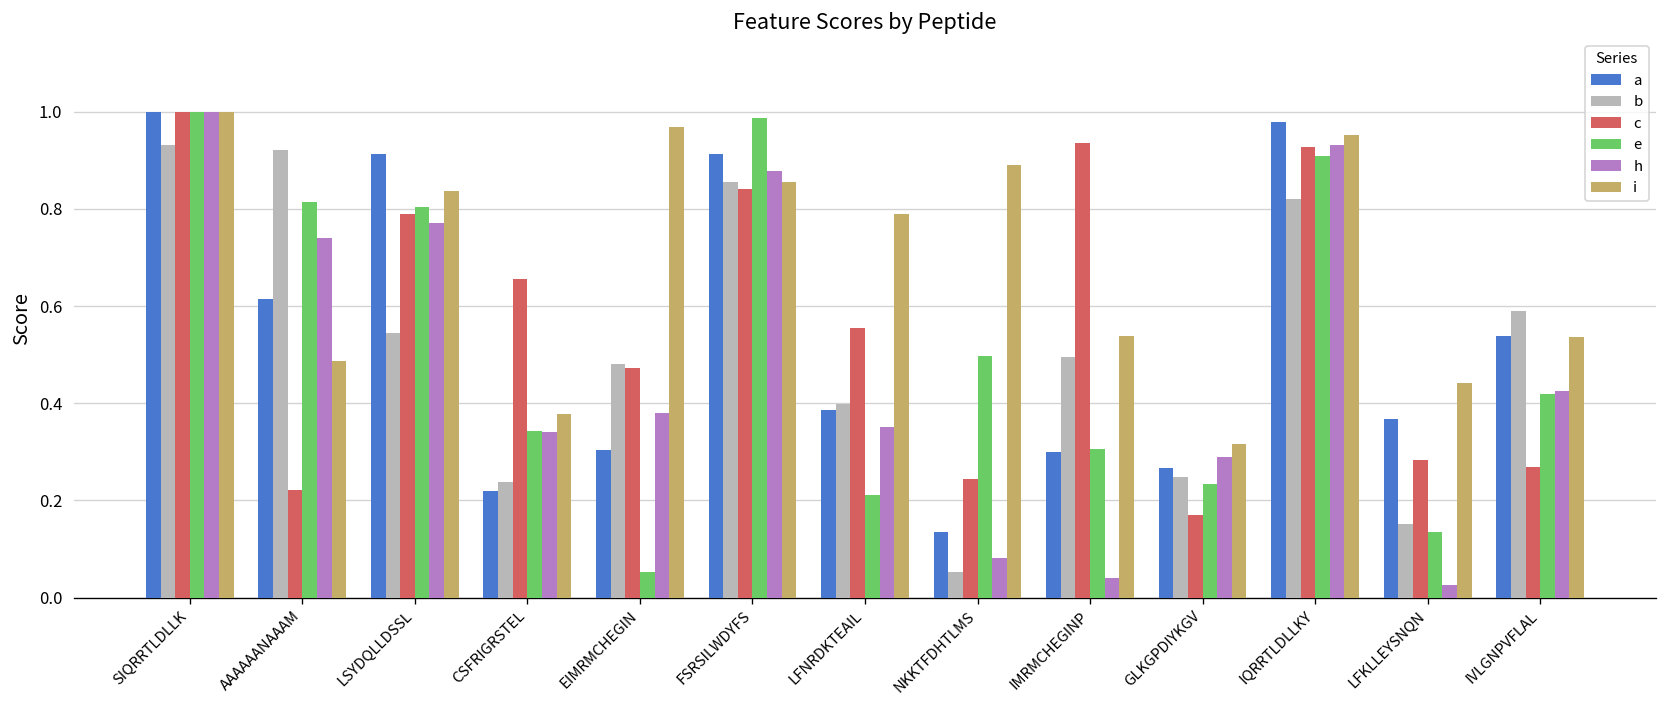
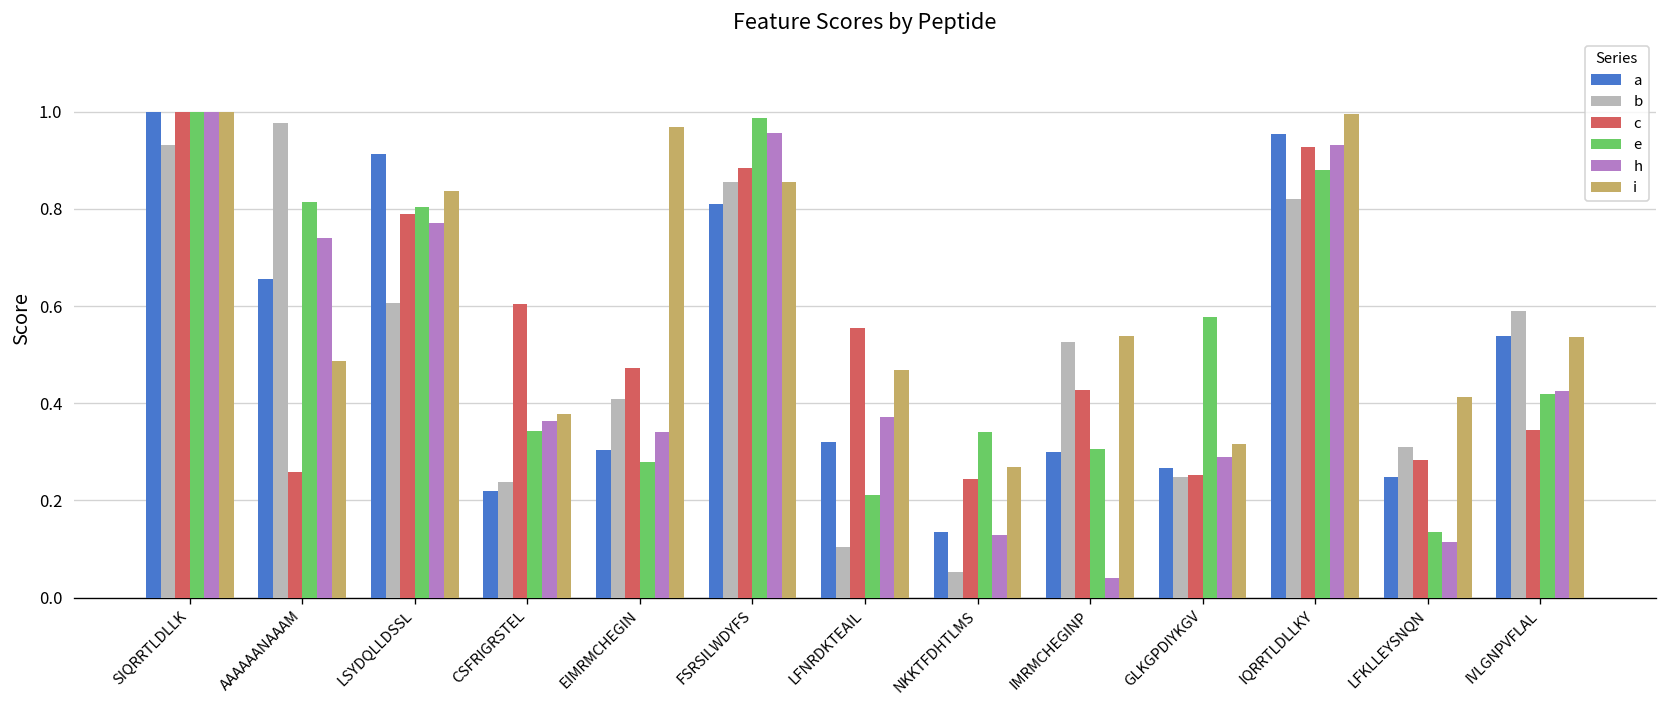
  {
    "a": {
      "SIQRRTLDLLK": 1.00,
-     "AAAAAANAAAM": 0.61,
+     "AAAAAANAAAM": 0.66,
      "LSYDQLLDSSL": 0.91,
      "CSFRIGRSTEL": 0.22,
      "EIMRMCHEGIN": 0.30,
-     "FSRSILWDYFS": 0.91,
-     "LFNRDKTEAIL": 0.39,
+     "FSRSILWDYFS": 0.81,
+     "LFNRDKTEAIL": 0.32,
      "NKKTFDHTLMS": 0.14,
      "IMRMCHEGINP": 0.30,
      "GLKGPDIYKGV": 0.27,
-     "IQRRTLDLLKY": 0.98,
-     "LFKLLEYSNQN": 0.37,
+     "IQRRTLDLLKY": 0.95,
+     "LFKLLEYSNQN": 0.25,
      "IVLGNPVFLAL": 0.54
    },
    "b": {
      "SIQRRTLDLLK": 0.93,
-     "AAAAAANAAAM": 0.92,
-     "LSYDQLLDSSL": 0.55,
+     "AAAAAANAAAM": 0.98,
+     "LSYDQLLDSSL": 0.61,
      "CSFRIGRSTEL": 0.24,
-     "EIMRMCHEGIN": 0.48,
+     "EIMRMCHEGIN": 0.41,
      "FSRSILWDYFS": 0.85,
-     "LFNRDKTEAIL": 0.40,
+     "LFNRDKTEAIL": 0.10,
      "NKKTFDHTLMS": 0.05,
-     "IMRMCHEGINP": 0.49,
+     "IMRMCHEGINP": 0.53,
      "GLKGPDIYKGV": 0.25,
      "IQRRTLDLLKY": 0.82,
-     "LFKLLEYSNQN": 0.15,
+     "LFKLLEYSNQN": 0.31,
      "IVLGNPVFLAL": 0.59
    },
    "c": {
      "SIQRRTLDLLK": 1.00,
-     "AAAAAANAAAM": 0.22,
+     "AAAAAANAAAM": 0.26,
      "LSYDQLLDSSL": 0.79,
-     "CSFRIGRSTEL": 0.66,
+     "CSFRIGRSTEL": 0.60,
      "EIMRMCHEGIN": 0.47,
-     "FSRSILWDYFS": 0.84,
+     "FSRSILWDYFS": 0.88,
      "LFNRDKTEAIL": 0.56,
      "NKKTFDHTLMS": 0.25,
-     "IMRMCHEGINP": 0.93,
-     "GLKGPDIYKGV": 0.17,
+     "IMRMCHEGINP": 0.43,
+     "GLKGPDIYKGV": 0.25,
      "IQRRTLDLLKY": 0.93,
      "LFKLLEYSNQN": 0.28,
-     "IVLGNPVFLAL": 0.27
+     "IVLGNPVFLAL": 0.34
    },
    "e": {
      "SIQRRTLDLLK": 1.00,
      "AAAAAANAAAM": 0.81,
      "LSYDQLLDSSL": 0.80,
      "CSFRIGRSTEL": 0.34,
-     "EIMRMCHEGIN": 0.05,
+     "EIMRMCHEGIN": 0.28,
      "FSRSILWDYFS": 0.99,
      "LFNRDKTEAIL": 0.21,
-     "NKKTFDHTLMS": 0.50,
+     "NKKTFDHTLMS": 0.34,
      "IMRMCHEGINP": 0.30,
-     "GLKGPDIYKGV": 0.23,
-     "IQRRTLDLLKY": 0.91,
+     "GLKGPDIYKGV": 0.58,
+     "IQRRTLDLLKY": 0.88,
      "LFKLLEYSNQN": 0.13,
      "IVLGNPVFLAL": 0.42
    },
    "h": {
      "SIQRRTLDLLK": 1.00,
      "AAAAAANAAAM": 0.74,
      "LSYDQLLDSSL": 0.77,
-     "CSFRIGRSTEL": 0.34,
-     "EIMRMCHEGIN": 0.38,
-     "FSRSILWDYFS": 0.88,
-     "LFNRDKTEAIL": 0.35,
-     "NKKTFDHTLMS": 0.08,
+     "CSFRIGRSTEL": 0.36,
+     "EIMRMCHEGIN": 0.34,
+     "FSRSILWDYFS": 0.96,
+     "LFNRDKTEAIL": 0.37,
+     "NKKTFDHTLMS": 0.13,
      "IMRMCHEGINP": 0.04,
      "GLKGPDIYKGV": 0.29,
      "IQRRTLDLLKY": 0.93,
-     "LFKLLEYSNQN": 0.03,
+     "LFKLLEYSNQN": 0.11,
      "IVLGNPVFLAL": 0.42
    },
    "i": {
      "SIQRRTLDLLK": 1.00,
      "AAAAAANAAAM": 0.49,
      "LSYDQLLDSSL": 0.84,
      "CSFRIGRSTEL": 0.38,
      "EIMRMCHEGIN": 0.97,
      "FSRSILWDYFS": 0.86,
-     "LFNRDKTEAIL": 0.79,
-     "NKKTFDHTLMS": 0.89,
+     "LFNRDKTEAIL": 0.47,
+     "NKKTFDHTLMS": 0.27,
      "IMRMCHEGINP": 0.54,
      "GLKGPDIYKGV": 0.32,
-     "IQRRTLDLLKY": 0.95,
-     "LFKLLEYSNQN": 0.44,
+     "IQRRTLDLLKY": 1.00,
+     "LFKLLEYSNQN": 0.41,
      "IVLGNPVFLAL": 0.54
    }
  }
